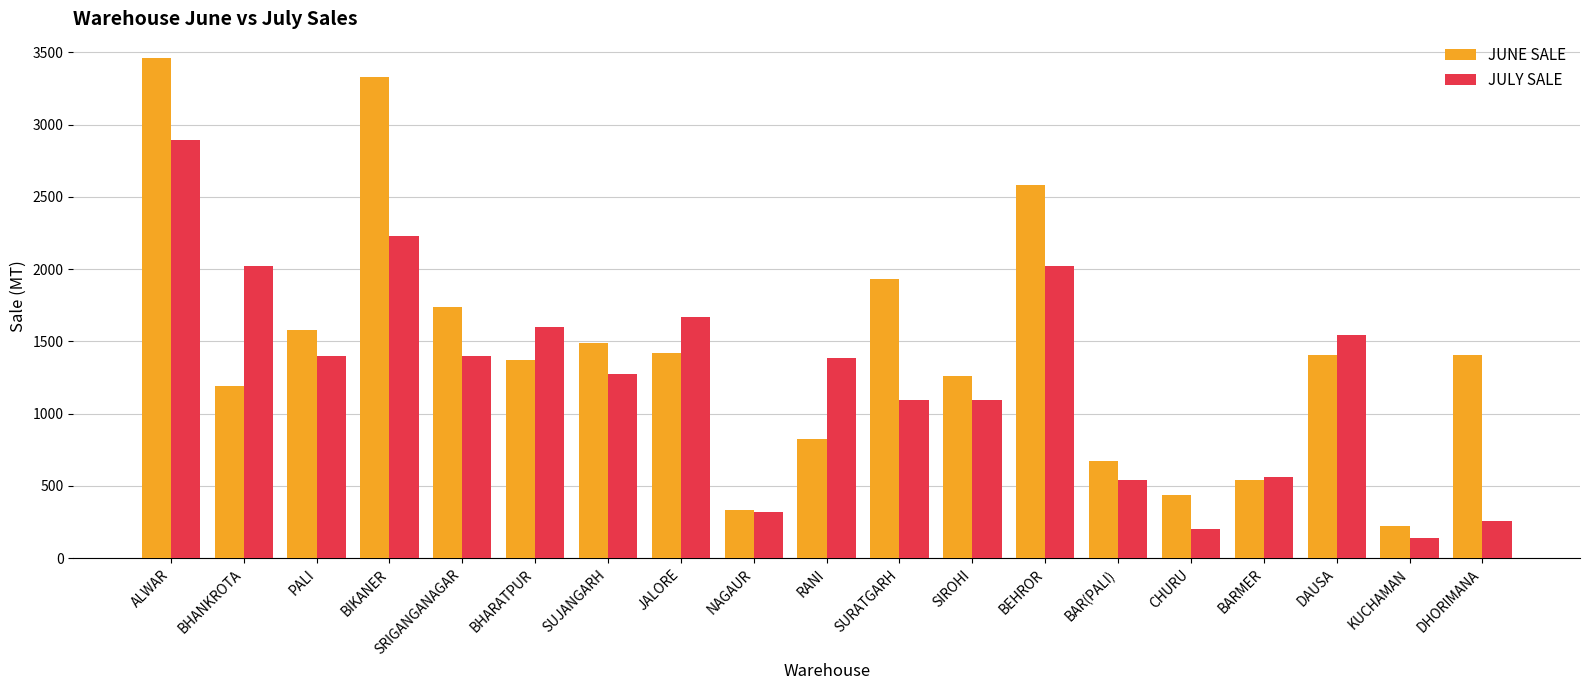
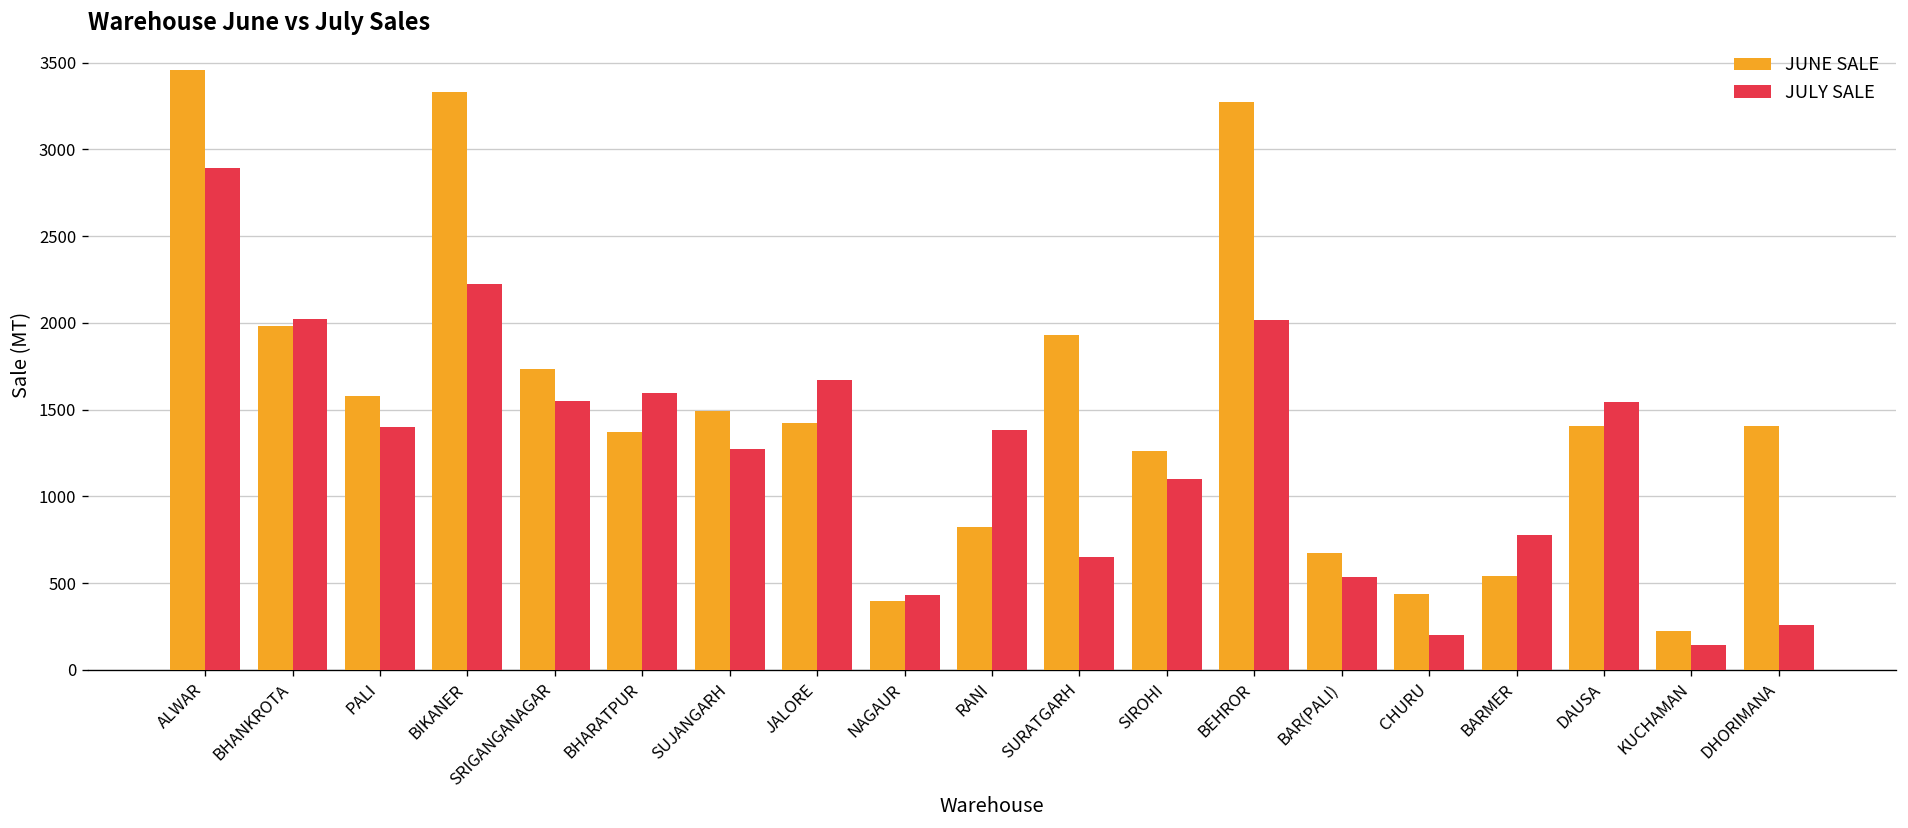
  {
    "JUNE SALE": {
      "ALWAR": 3460,
-     "BHANKROTA": 1190,
+     "BHANKROTA": 1980,
      "PALI": 1580,
      "BIKANER": 3330,
      "SRIGANGANAGAR": 1730,
      "BHARATPUR": 1370,
      "SUJANGARH": 1490,
      "JALORE": 1420,
-     "NAGAUR": 340,
+     "NAGAUR": 400,
      "RANI": 820,
      "SURATGARH": 1930,
      "SIROHI": 1260,
-     "BEHROR": 2580,
+     "BEHROR": 3270,
      "BAR(PALI)": 670,
      "CHURU": 440,
      "BARMER": 540,
      "DAUSA": 1410,
      "KUCHAMAN": 220,
      "DHORIMANA": 1410
    },
    "JULY SALE": {
      "ALWAR": 2890,
      "BHANKROTA": 2020,
      "PALI": 1400,
      "BIKANER": 2230,
-     "SRIGANGANAGAR": 1400,
+     "SRIGANGANAGAR": 1550,
      "BHARATPUR": 1600,
      "SUJANGARH": 1270,
      "JALORE": 1670,
-     "NAGAUR": 320,
+     "NAGAUR": 430,
      "RANI": 1380,
-     "SURATGARH": 1100,
+     "SURATGARH": 650,
      "SIROHI": 1100,
      "BEHROR": 2020,
      "BAR(PALI)": 540,
      "CHURU": 200,
-     "BARMER": 560,
+     "BARMER": 780,
      "DAUSA": 1540,
      "KUCHAMAN": 140,
      "DHORIMANA": 260
    }
  }
